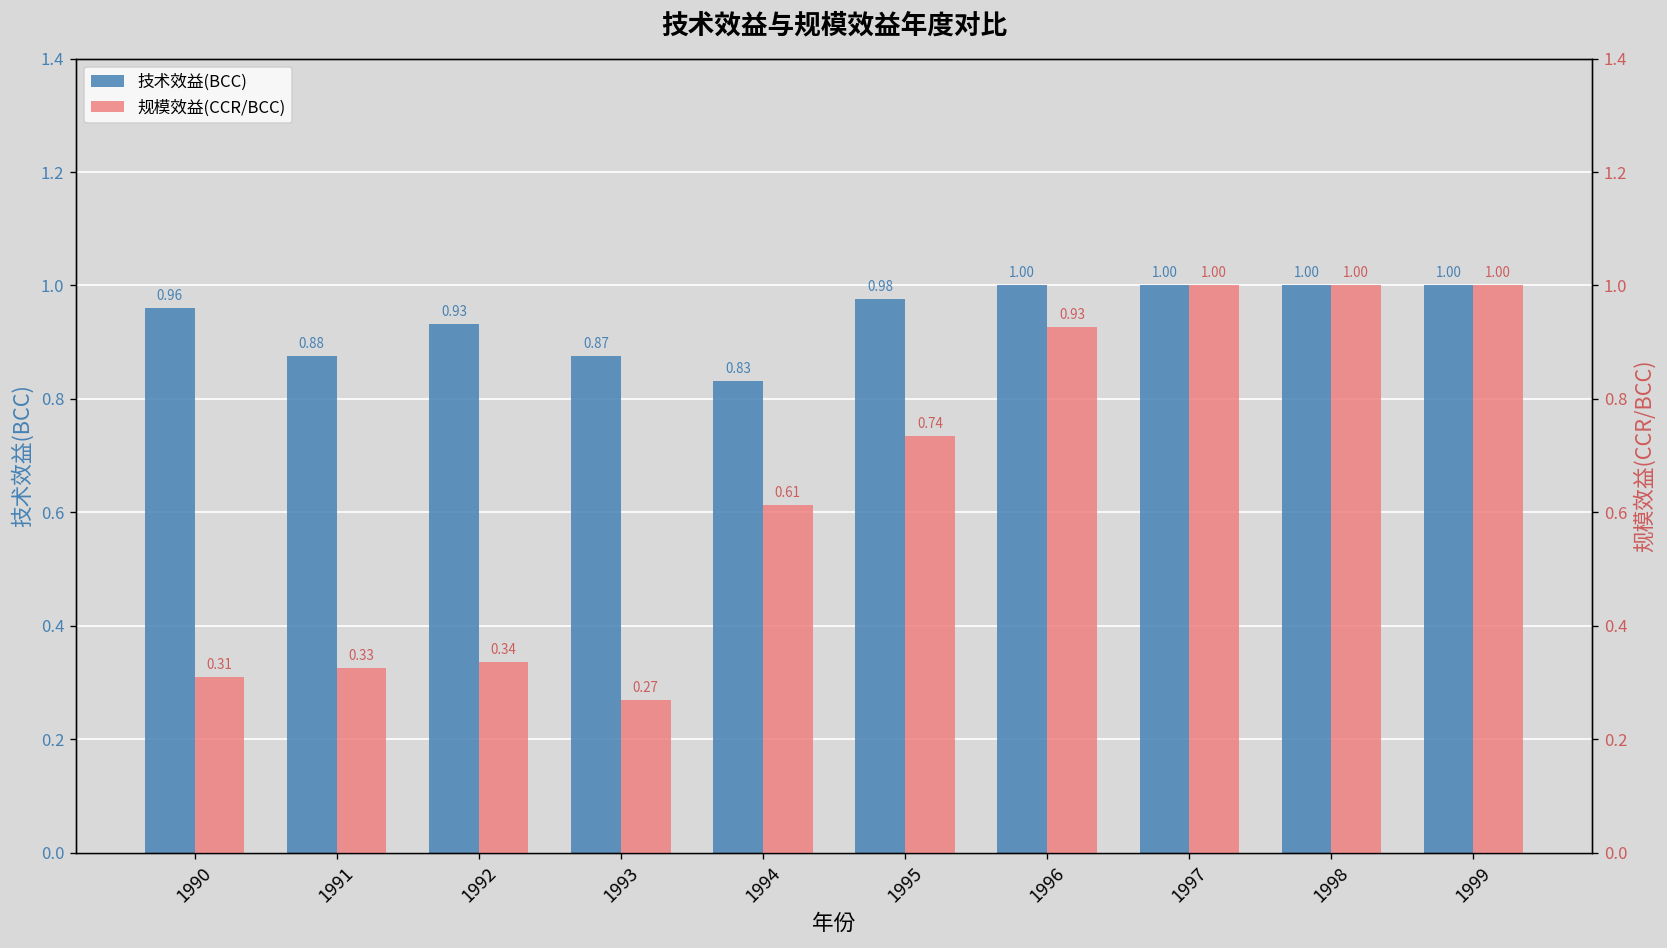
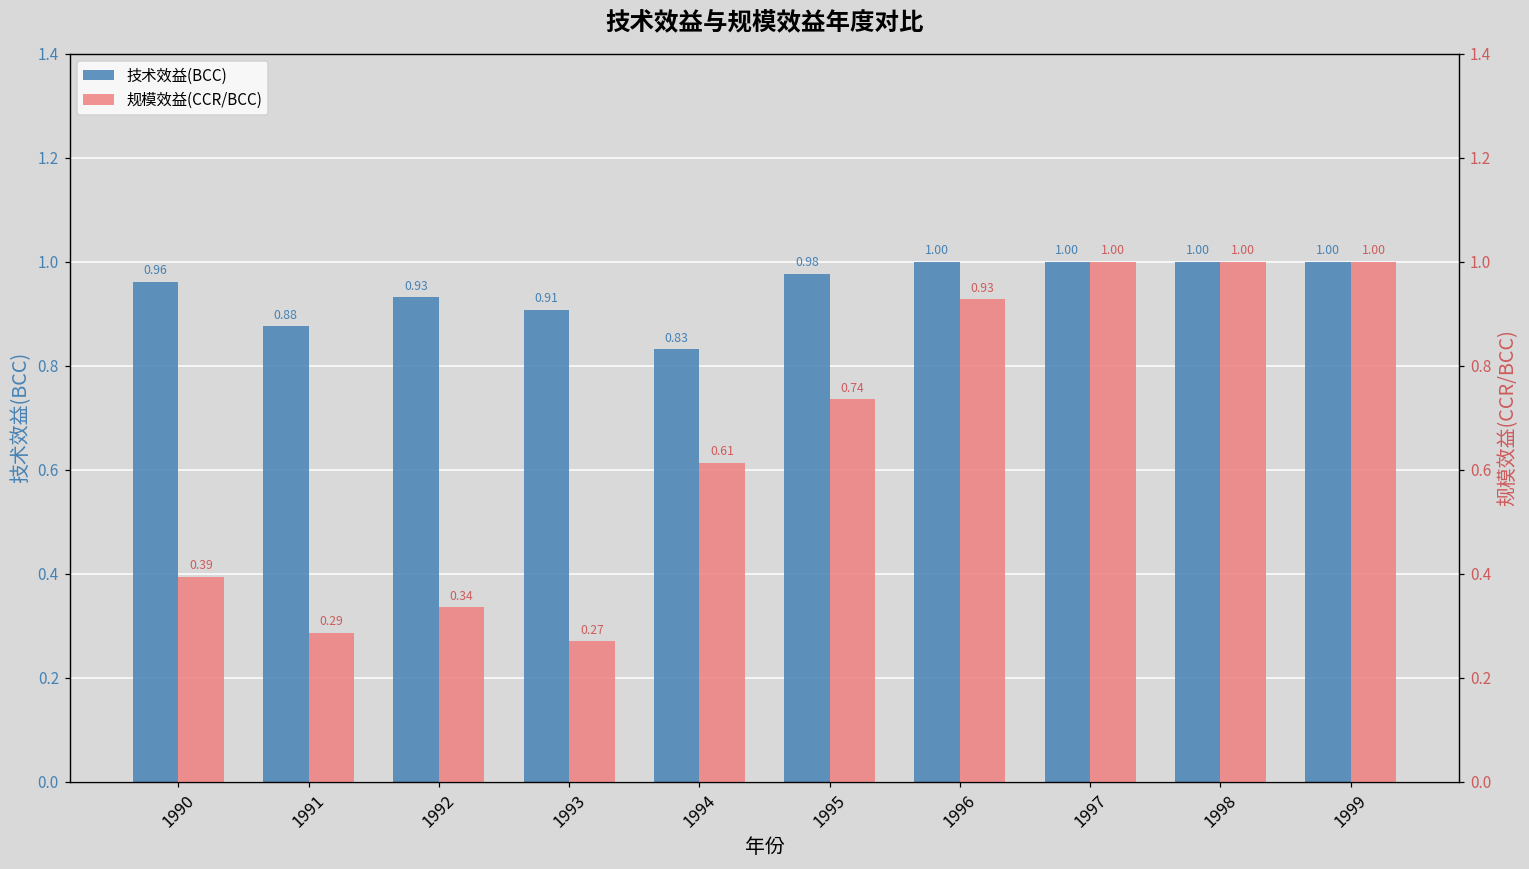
  {
    "技术效益(BCC)": {
      "1990": 0.96,
      "1991": 0.88,
      "1992": 0.93,
-     "1993": 0.87,
+     "1993": 0.91,
      "1994": 0.83,
      "1995": 0.98,
      "1996": 1.00,
      "1997": 1.00,
      "1998": 1.00,
      "1999": 1.00
    },
    "规模效益(CCR/BCC)": {
-     "1990": 0.31,
-     "1991": 0.33,
+     "1990": 0.39,
+     "1991": 0.29,
      "1992": 0.34,
      "1993": 0.27,
      "1994": 0.61,
      "1995": 0.74,
      "1996": 0.93,
      "1997": 1.00,
      "1998": 1.00,
      "1999": 1.00
    }
  }
